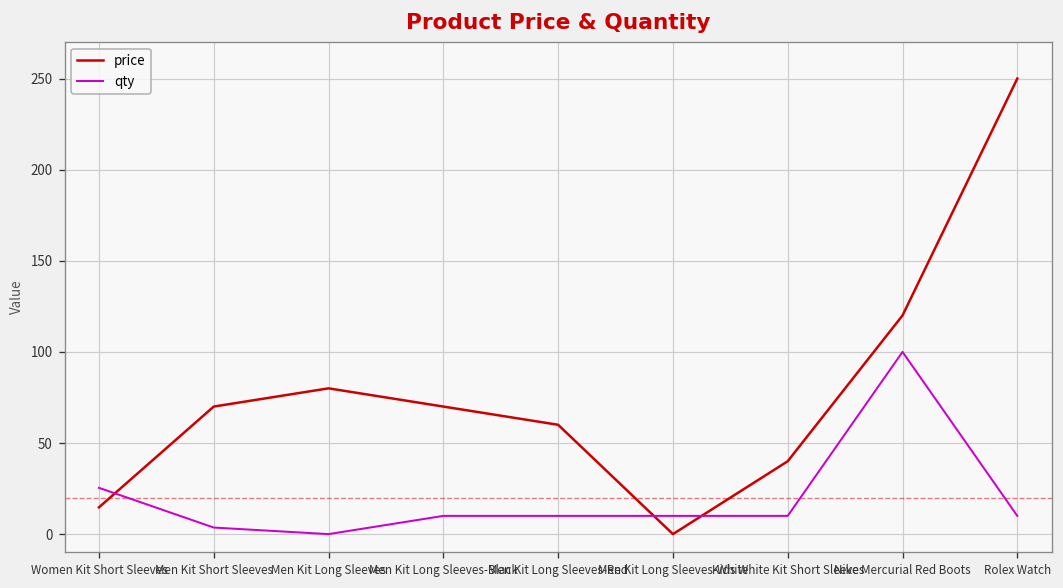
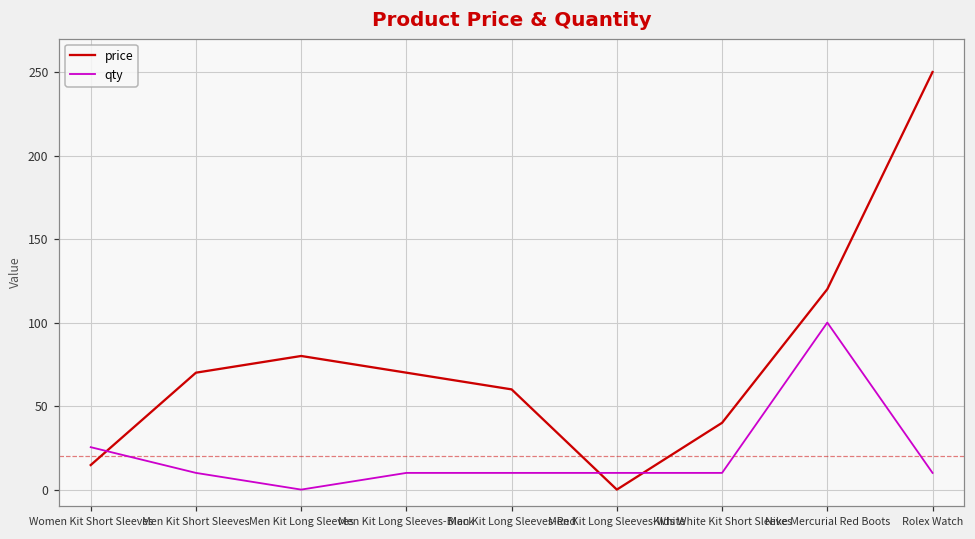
  {
    "price": {
      "Women Kit Short Sleeves": 15,
      "Men Kit Short Sleeves": 70,
      "Men Kit Long Sleeves": 80,
      "Rolex Watch": 250
    },
    "qty": {
      "Women Kit Short Sleeves": 25,
-     "Men Kit Short Sleeves": 4,
+     "Men Kit Short Sleeves": 10,
      "Men Kit Long Sleeves": 0,
      "Rolex Watch": 10
    }
  }
